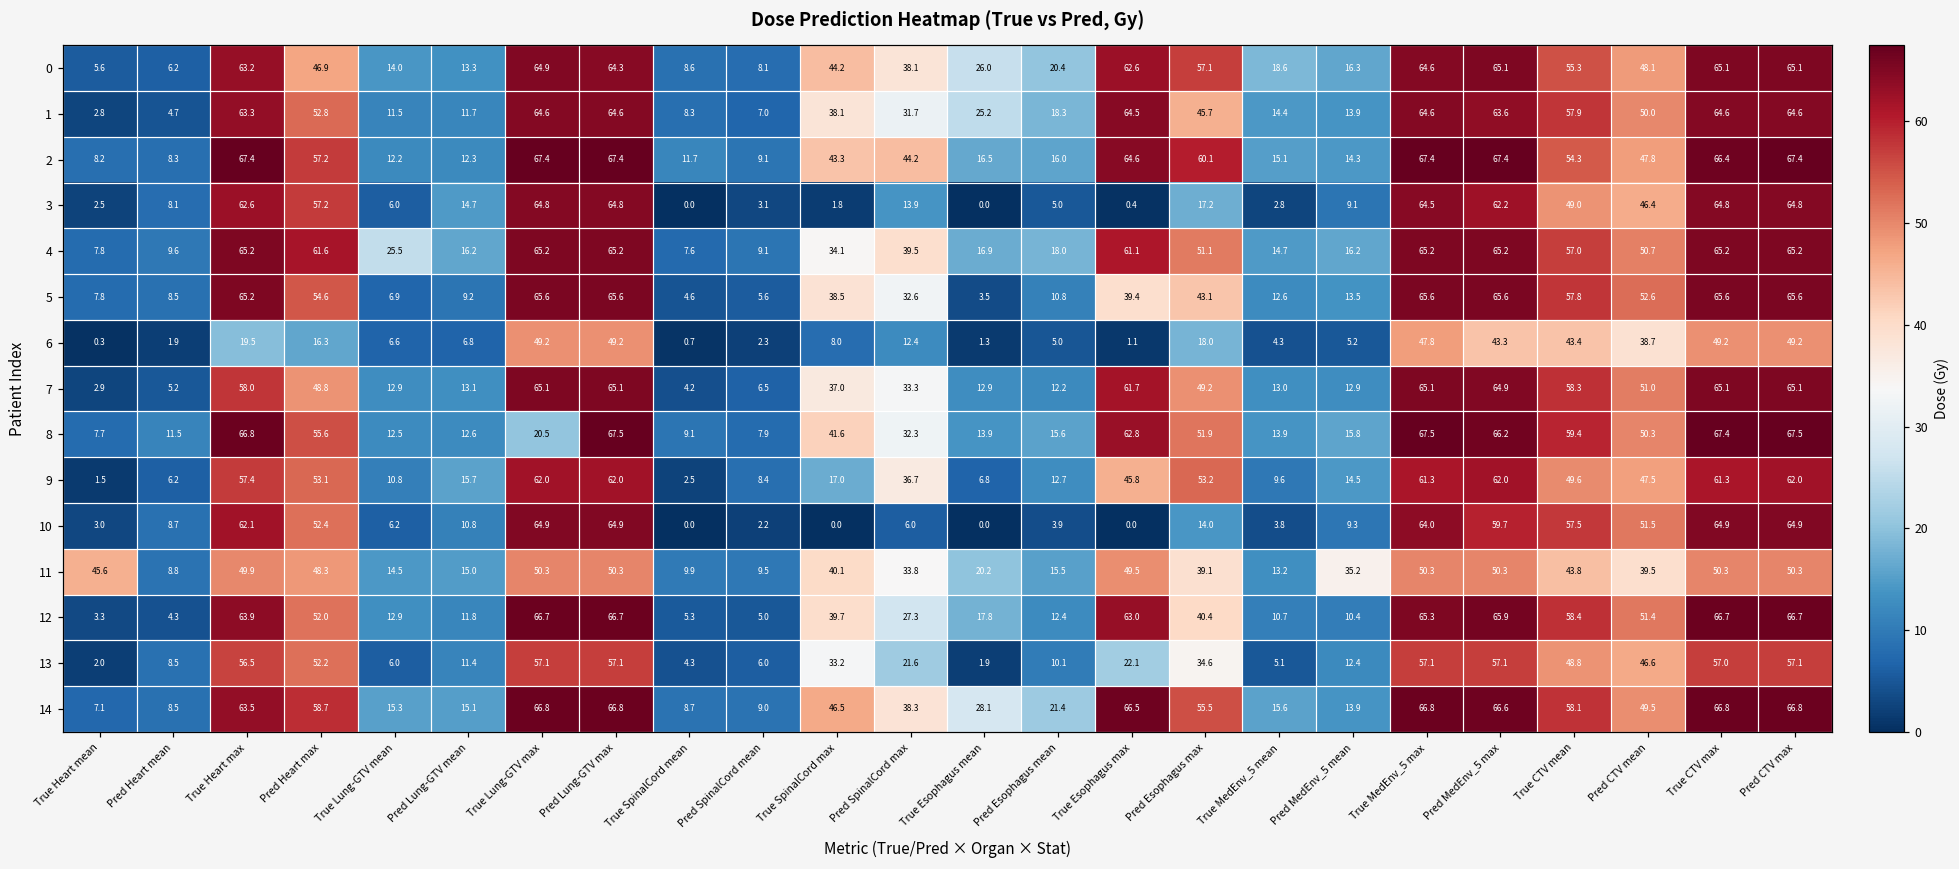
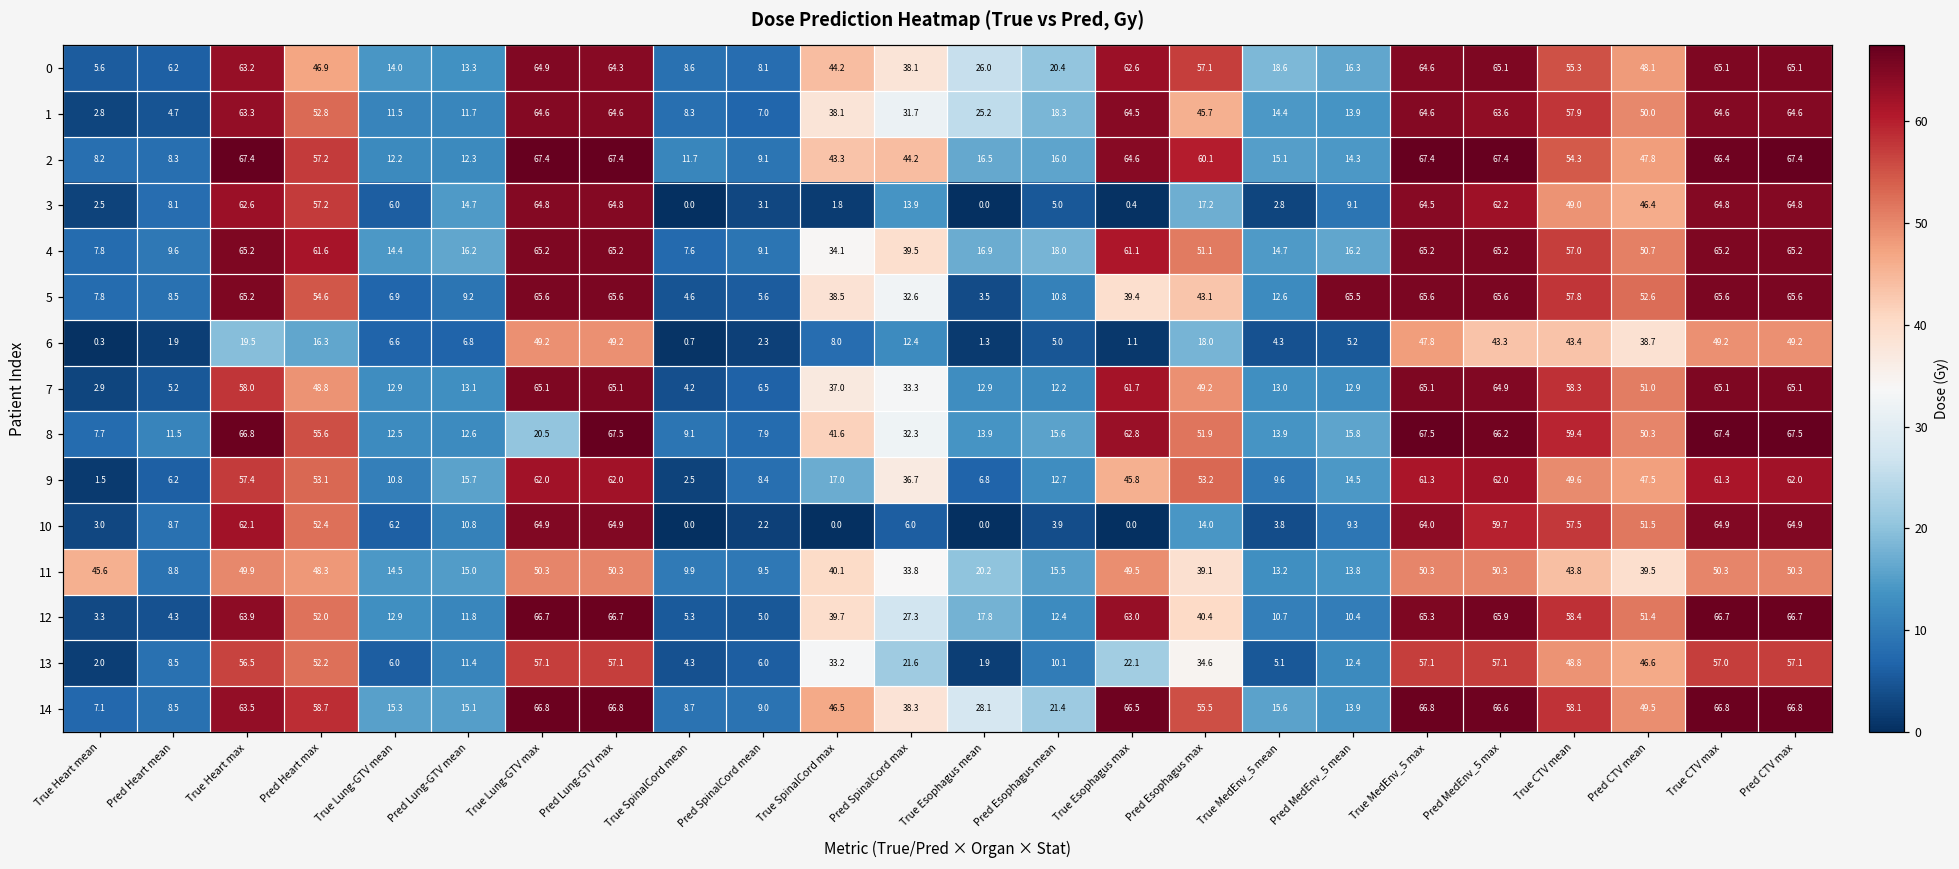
  {
    "4": {
      "True Heart mean": 7.8,
      "Pred Heart mean": 9.6,
      "True Heart max": 65.2,
      "Pred Heart max": 61.6,
-     "True Lung-GTV mean": 25.5,
+     "True Lung-GTV mean": 14.4,
      "Pred Lung-GTV mean": 16.2,
      "True Lung-GTV max": 65.2,
      "Pred Lung-GTV max": 65.2,
      "True SpinalCord mean": 7.6,
      "Pred SpinalCord mean": 9.1,
      "True SpinalCord max": 34.1,
      "Pred SpinalCord max": 39.5,
      "True Esophagus mean": 16.9,
      "Pred Esophagus mean": 18.0,
      "True Esophagus max": 61.1,
      "Pred Esophagus max": 51.1,
      "True MedEnv_5 mean": 14.7,
      "Pred MedEnv_5 mean": 16.2,
      "True MedEnv_5 max": 65.2,
      "Pred MedEnv_5 max": 65.2,
      "True CTV mean": 57.0,
      "Pred CTV mean": 50.7,
      "True CTV max": 65.2,
      "Pred CTV max": 65.2
    },
    "5": {
      "True Heart mean": 7.8,
      "Pred Heart mean": 8.5,
      "True Heart max": 65.2,
      "Pred Heart max": 54.6,
      "True Lung-GTV mean": 6.9,
      "Pred Lung-GTV mean": 9.2,
      "True Lung-GTV max": 65.6,
      "Pred Lung-GTV max": 65.6,
      "True SpinalCord mean": 4.6,
      "Pred SpinalCord mean": 5.6,
      "True SpinalCord max": 38.5,
      "Pred SpinalCord max": 32.6,
      "True Esophagus mean": 3.5,
      "Pred Esophagus mean": 10.8,
      "True Esophagus max": 39.4,
      "Pred Esophagus max": 43.1,
      "True MedEnv_5 mean": 12.6,
-     "Pred MedEnv_5 mean": 13.5,
+     "Pred MedEnv_5 mean": 65.5,
      "True MedEnv_5 max": 65.6,
      "Pred MedEnv_5 max": 65.6,
      "True CTV mean": 57.8,
      "Pred CTV mean": 52.6,
      "True CTV max": 65.6,
      "Pred CTV max": 65.6
    },
    "11": {
      "True Heart mean": 45.6,
      "Pred Heart mean": 8.8,
      "True Heart max": 49.9,
      "Pred Heart max": 48.3,
      "True Lung-GTV mean": 14.5,
      "Pred Lung-GTV mean": 15.0,
      "True Lung-GTV max": 50.3,
      "Pred Lung-GTV max": 50.3,
      "True SpinalCord mean": 9.9,
      "Pred SpinalCord mean": 9.5,
      "True SpinalCord max": 40.1,
      "Pred SpinalCord max": 33.8,
      "True Esophagus mean": 20.2,
      "Pred Esophagus mean": 15.5,
      "True Esophagus max": 49.5,
      "Pred Esophagus max": 39.1,
      "True MedEnv_5 mean": 13.2,
-     "Pred MedEnv_5 mean": 35.2,
+     "Pred MedEnv_5 mean": 13.8,
      "True MedEnv_5 max": 50.3,
      "Pred MedEnv_5 max": 50.3,
      "True CTV mean": 43.8,
      "Pred CTV mean": 39.5,
      "True CTV max": 50.3,
      "Pred CTV max": 50.3
    }
  }
